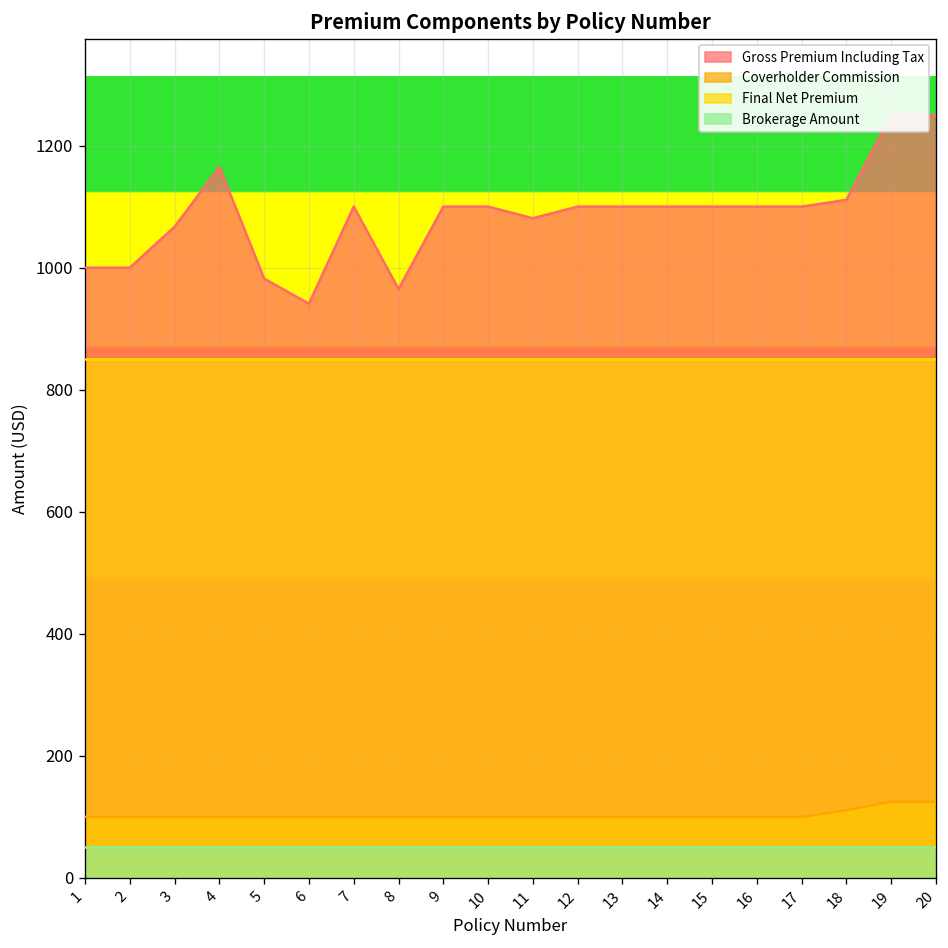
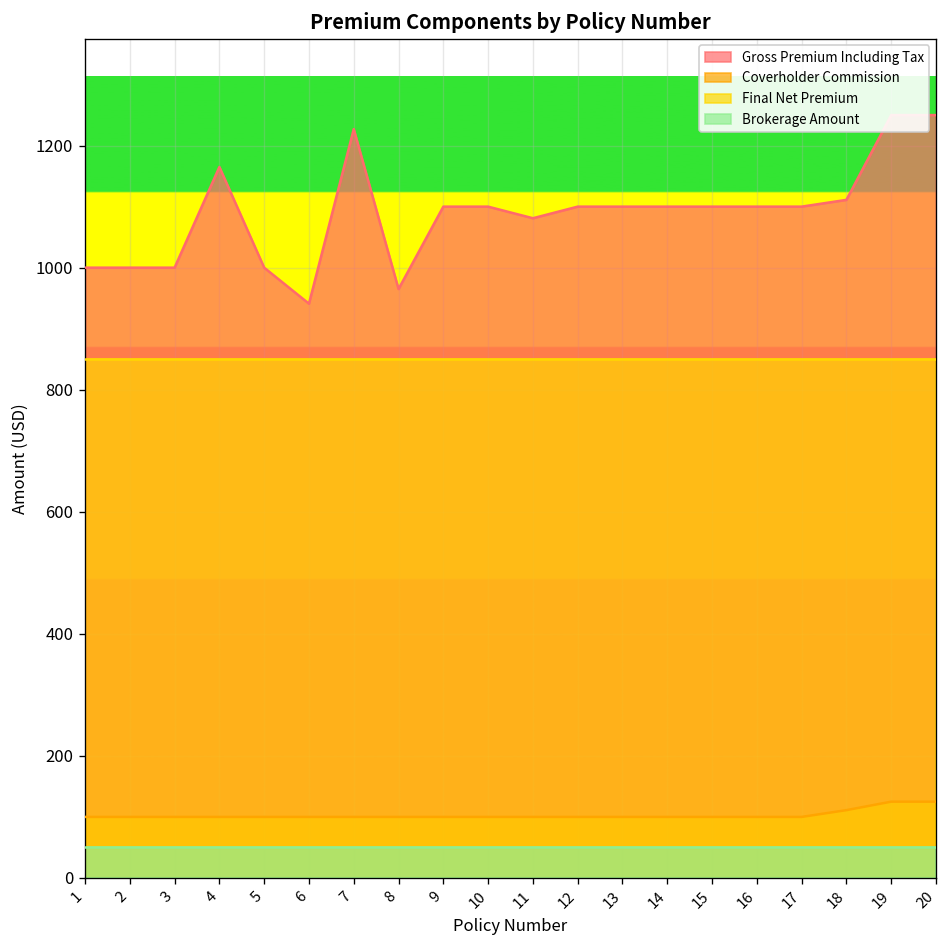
  {
    "Gross Premium Including Tax": {
      "1": 1000,
      "2": 1000,
-     "3": 1070,
+     "3": 1000,
      "4": 1170,
-     "5": 980,
+     "5": 1000,
      "6": 940,
-     "7": 1100,
+     "7": 1230,
      "8": 970,
      "9": 1100,
      "10": 1100,
      "11": 1080,
      "12": 1100,
      "13": 1100,
      "14": 1100,
      "15": 1100,
      "16": 1100,
      "17": 1100,
      "18": 1110,
      "20": 1250
    },
    "Brokerage Amount": {
      "1": 50,
      "2": 50,
      "3": 50,
      "4": 50,
      "5": 50,
      "6": 50,
      "7": 50,
      "8": 50,
      "9": 50,
      "10": 50,
      "11": 50,
      "12": 50,
      "13": 50,
      "14": 50,
      "15": 50,
      "16": 50,
      "17": 50,
      "18": 50,
      "19": 50,
      "20": 50
    }
  }
